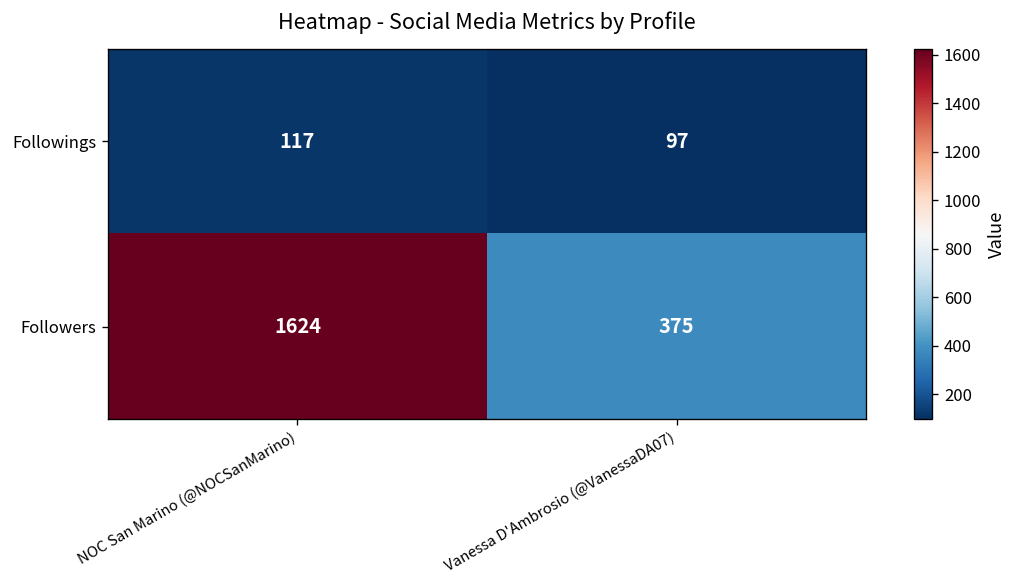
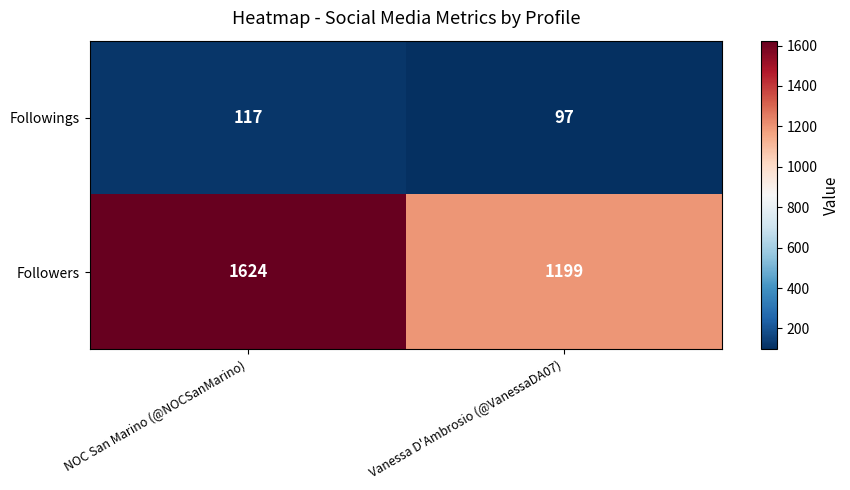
  {
    "Followings": {
      "NOC San Marino (@NOCSanMarino)": 117,
      "Vanessa D'Ambrosio (@VanessaDA07)": 97
    },
    "Followers": {
      "NOC San Marino (@NOCSanMarino)": 1624,
-     "Vanessa D'Ambrosio (@VanessaDA07)": 375
+     "Vanessa D'Ambrosio (@VanessaDA07)": 1199
    }
  }
